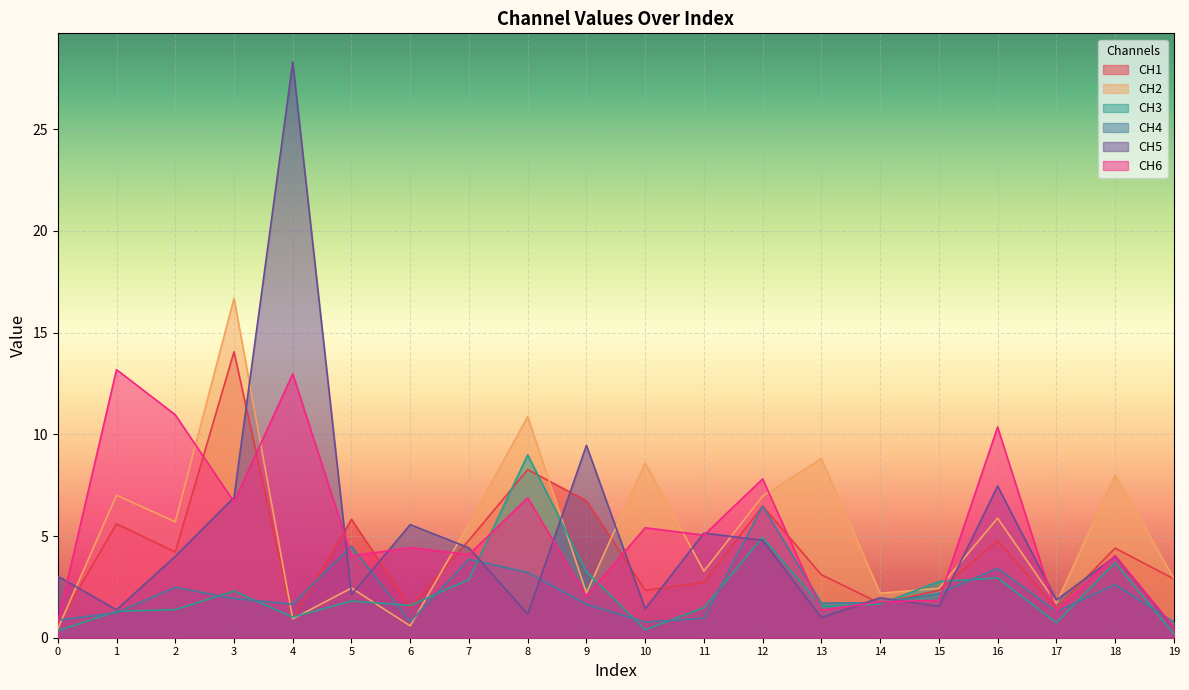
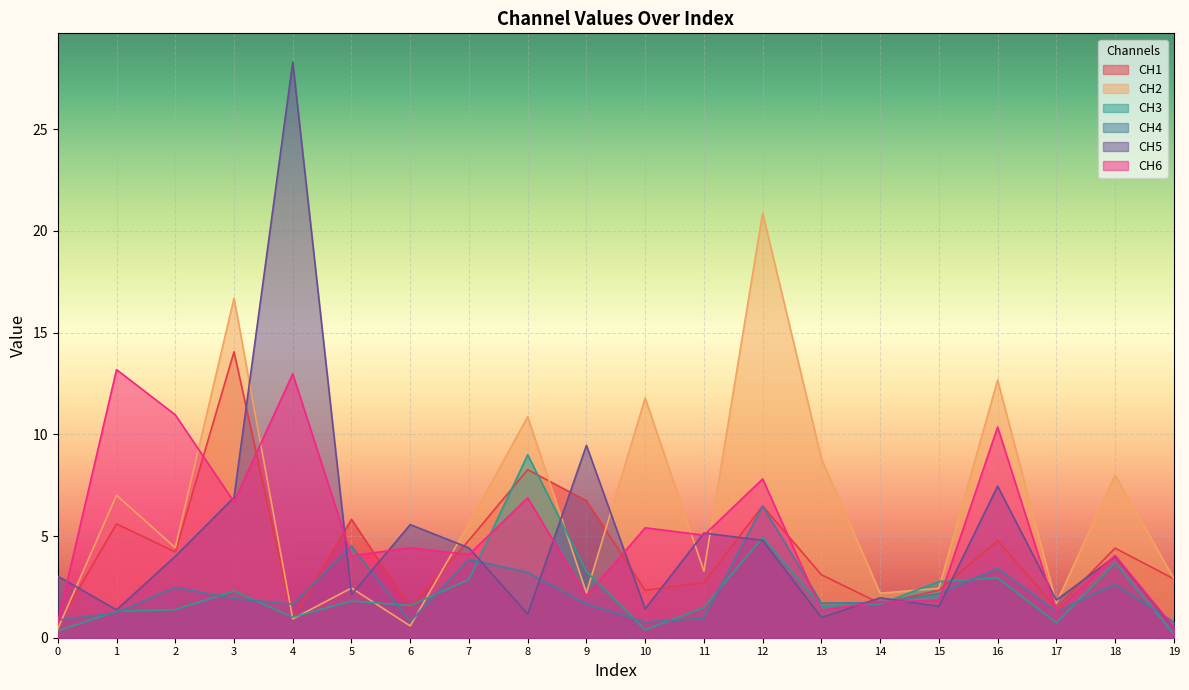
  {
    "CH2": {
      "1": 7.0,
-     "2": 5.7,
+     "2": 4.4,
      "3": 16.7,
      "5": 2.4,
      "6": 0.6,
      "7": 5.6,
      "8": 10.9,
      "9": 2.2,
-     "10": 8.6,
+     "10": 11.8,
      "11": 3.3,
-     "12": 7.0,
+     "12": 20.9,
      "13": 8.8,
      "14": 2.2,
-     "16": 5.9,
+     "16": 12.7,
      "17": 1.7,
      "18": 8.0
    }
  }
